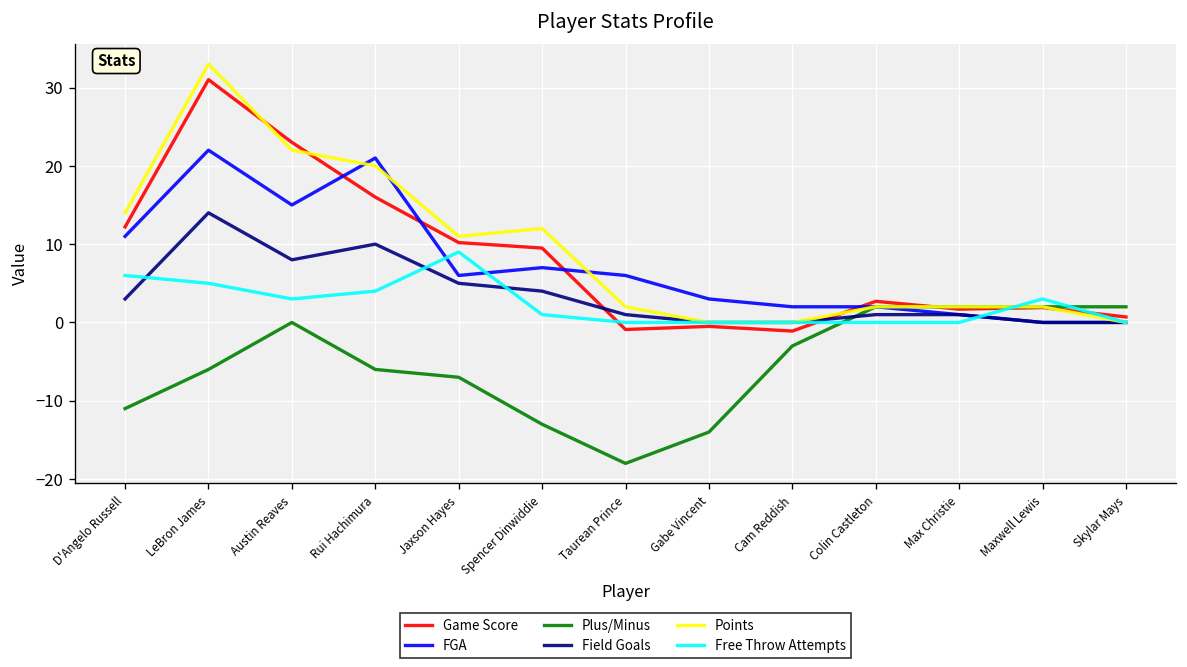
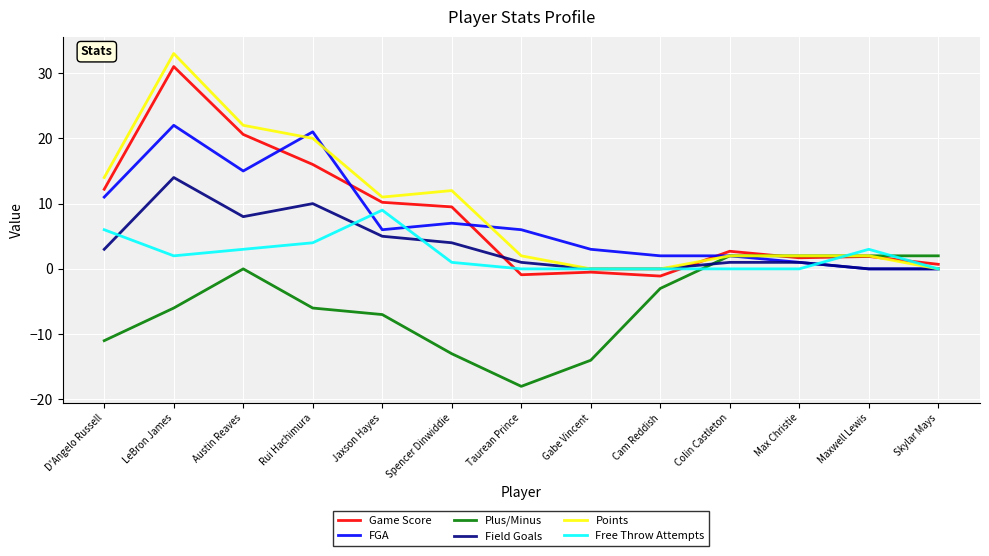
  {
    "Game Score": {
      "D'Angelo Russell": 12,
      "LeBron James": 31,
-     "Austin Reaves": 23,
+     "Austin Reaves": 21,
      "Rui Hachimura": 16,
      "Jaxson Hayes": 10,
      "Spencer Dinwiddie": 10,
      "Taurean Prince": -1,
      "Gabe Vincent": -1,
      "Cam Reddish": -1,
      "Colin Castleton": 3,
      "Skylar Mays": 1
    },
    "FGA": {
      "D'Angelo Russell": 11,
      "LeBron James": 22,
      "Austin Reaves": 15,
      "Rui Hachimura": 21,
      "Jaxson Hayes": 6,
      "Spencer Dinwiddie": 7,
      "Taurean Prince": 6,
      "Gabe Vincent": 3,
      "Cam Reddish": 2
    },
    "Plus/Minus": {
      "D'Angelo Russell": -11,
      "LeBron James": -6,
      "Austin Reaves": 0,
      "Rui Hachimura": -6,
      "Jaxson Hayes": -7,
      "Spencer Dinwiddie": -13,
      "Taurean Prince": -18,
      "Gabe Vincent": -14,
      "Cam Reddish": -3,
      "Skylar Mays": 2
    },
    "Field Goals": {
      "D'Angelo Russell": 3,
      "LeBron James": 14,
      "Austin Reaves": 8,
      "Rui Hachimura": 10,
      "Jaxson Hayes": 5,
      "Spencer Dinwiddie": 4,
      "Taurean Prince": 1,
      "Colin Castleton": 1
    },
    "Points": {
      "D'Angelo Russell": 14,
      "LeBron James": 33,
      "Austin Reaves": 22,
      "Rui Hachimura": 20,
      "Jaxson Hayes": 11,
      "Spencer Dinwiddie": 12,
      "Taurean Prince": 2
    },
    "Free Throw Attempts": {
      "D'Angelo Russell": 6,
-     "LeBron James": 5,
+     "LeBron James": 2,
      "Austin Reaves": 3,
      "Rui Hachimura": 4,
      "Jaxson Hayes": 9,
      "Spencer Dinwiddie": 1,
      "Taurean Prince": 0,
      "Colin Castleton": 0,
      "Max Christie": 0,
      "Maxwell Lewis": 3
    }
  }
